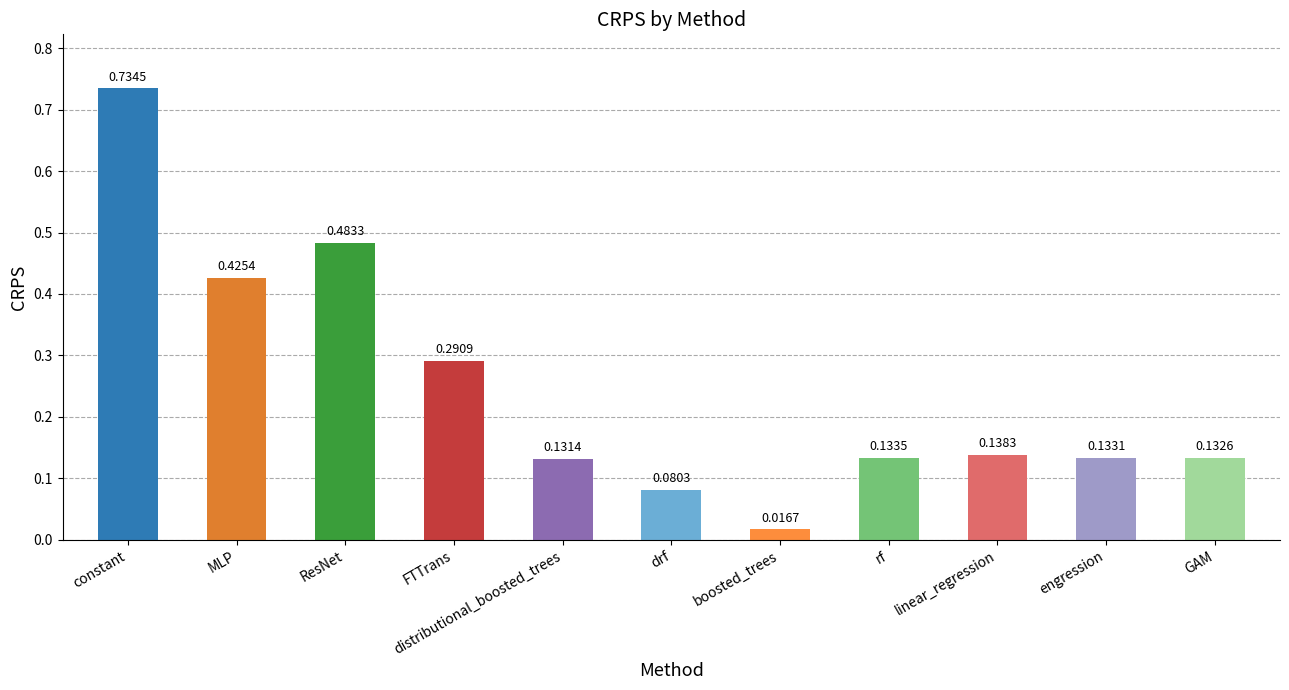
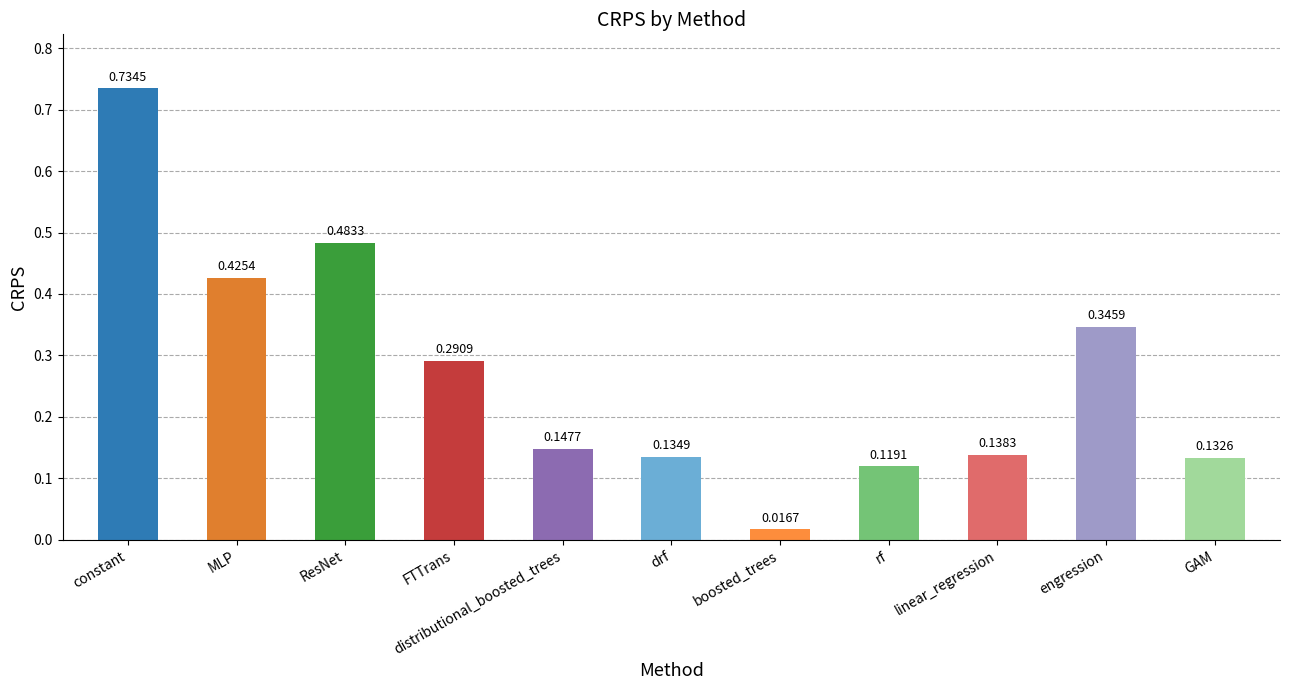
  {
    "constant": 0.7345,
    "MLP": 0.4254,
    "ResNet": 0.4833,
    "FTTrans": 0.2909,
-   "distributional_boosted_trees": 0.1314,
-   "drf": 0.0803,
+   "distributional_boosted_trees": 0.1477,
+   "drf": 0.1349,
    "boosted_trees": 0.0167,
-   "rf": 0.1335,
+   "rf": 0.1191,
    "linear_regression": 0.1383,
-   "engression": 0.1331,
+   "engression": 0.3459,
    "GAM": 0.1326
  }
